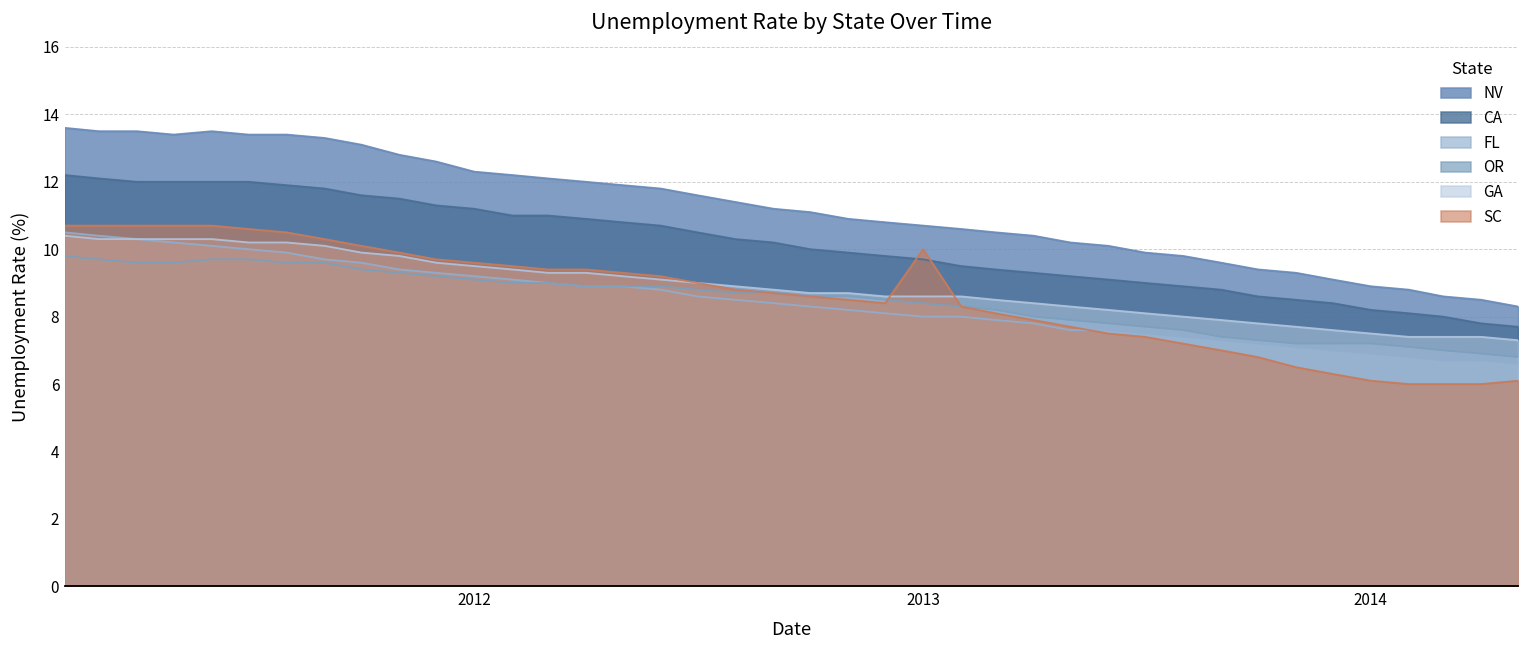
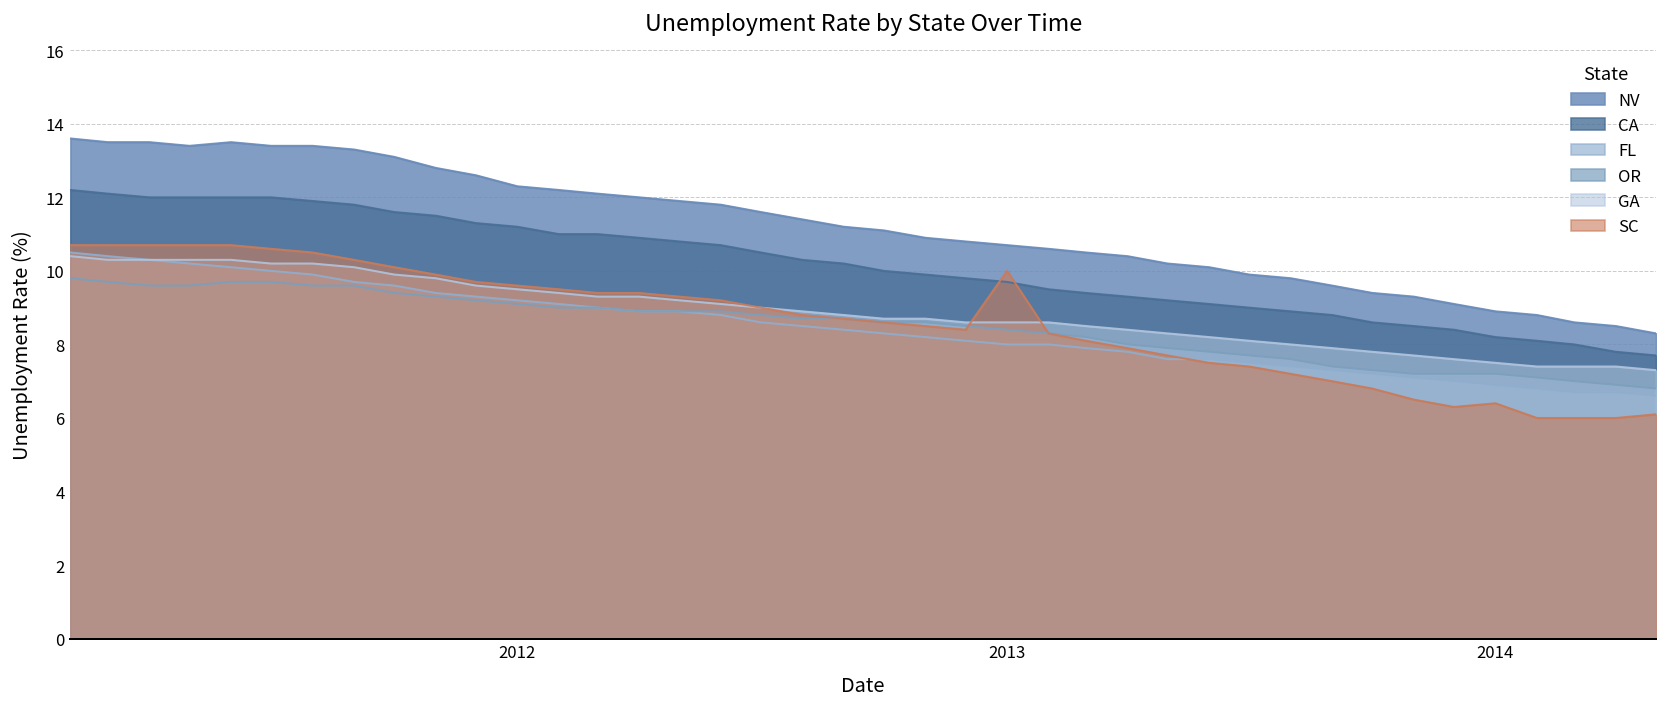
  {
    "SC": {
      "2012": 9.6,
      "2013": 10.0,
-     "2014": 6.1
+     "2014": 6.4
    }
  }
